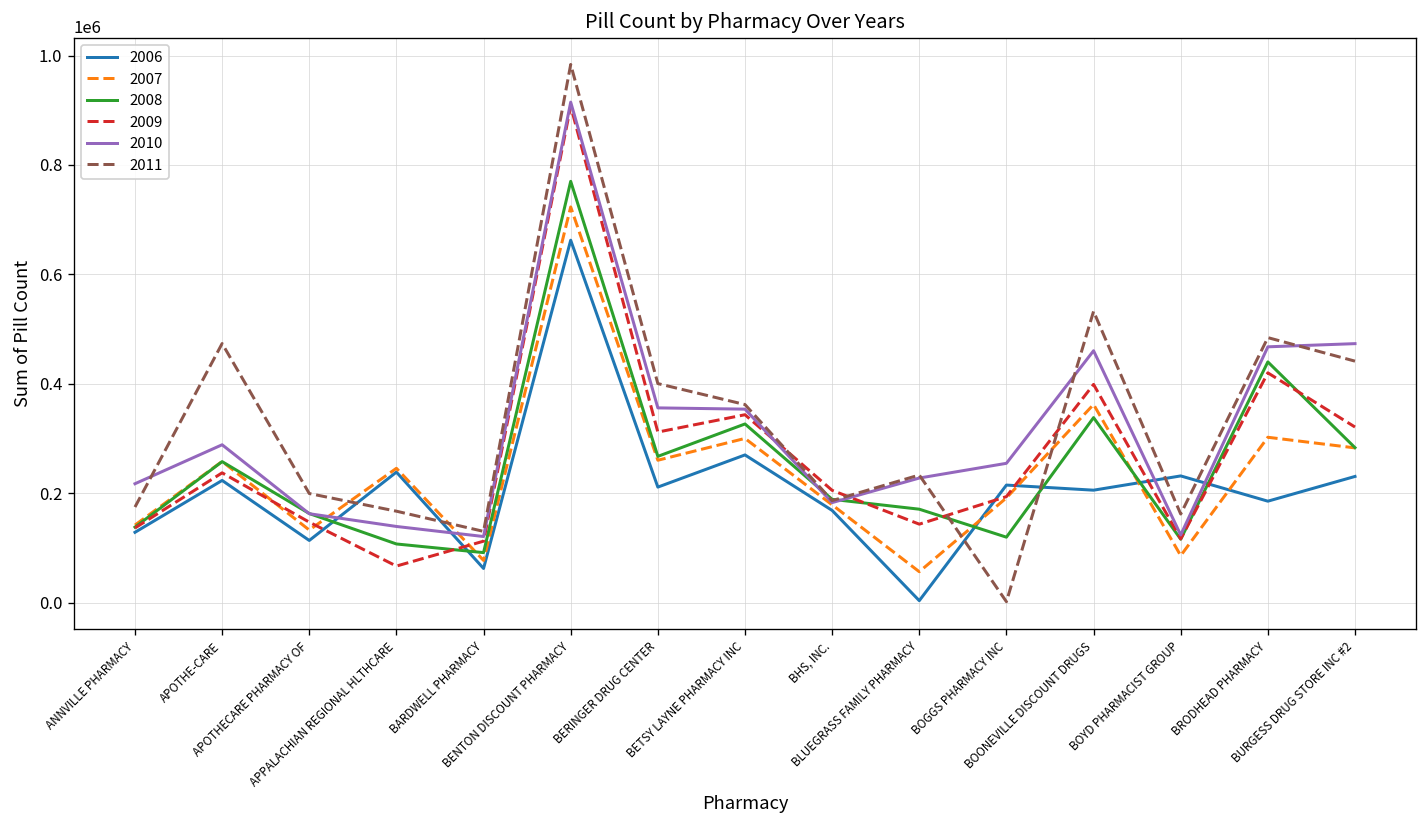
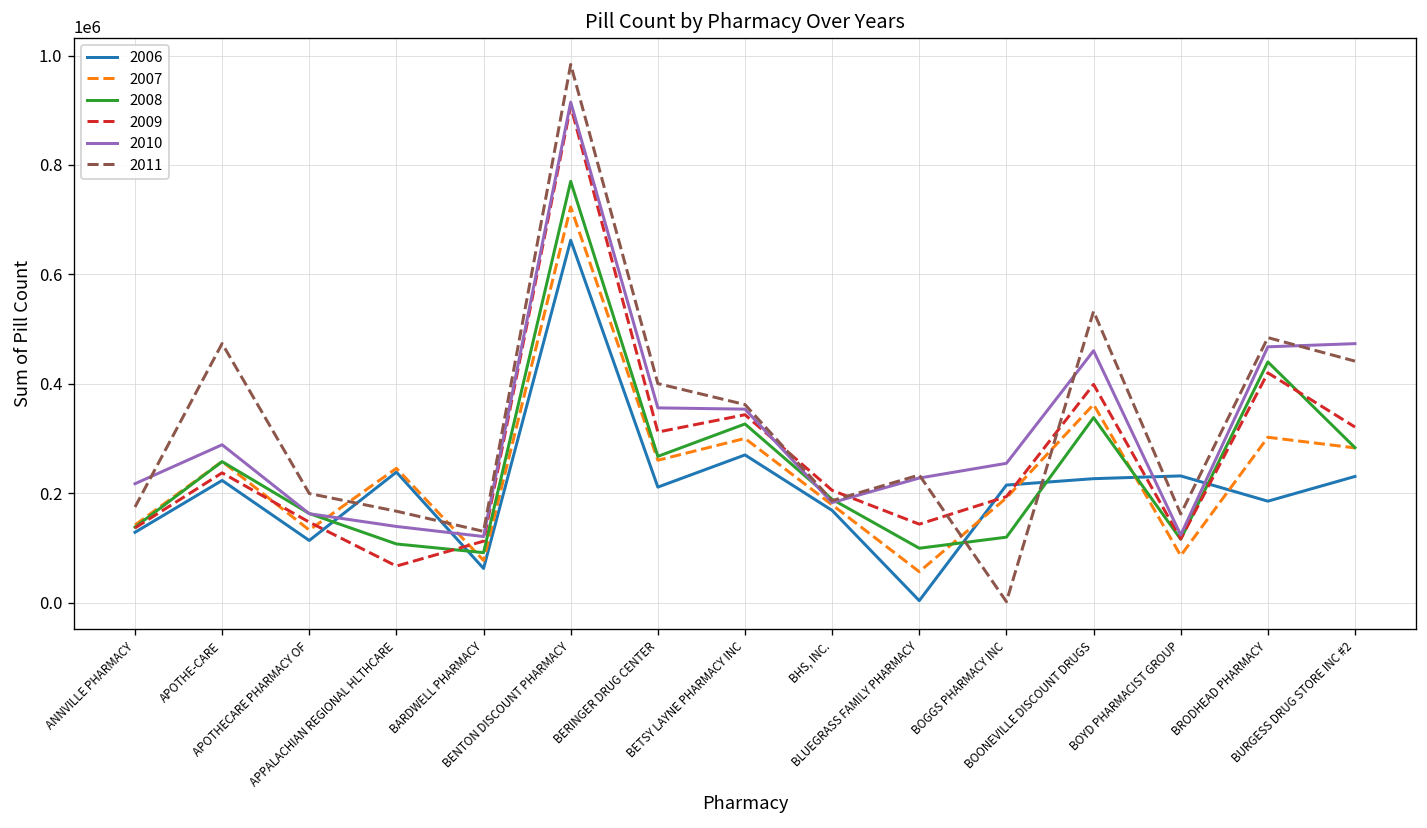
  {
    "2006": {
      "ANNVILLE PHARMACY": 130000,
      "APOTHE-CARE": 220000,
      "APOTHECARE PHARMACY OF": 110000,
      "APPALACHIAN REGIONAL HLTHCARE": 240000,
      "BARDWELL PHARMACY": 60000,
      "BENTON DISCOUNT PHARMACY": 660000,
      "BERINGER DRUG CENTER": 210000,
      "BETSY LAYNE PHARMACY INC": 270000,
      "BHS, INC.": 170000,
      "BLUEGRASS FAMILY PHARMACY": 0,
      "BOGGS PHARMACY INC": 220000,
-     "BOONEVILLE DISCOUNT DRUGS": 210000,
+     "BOONEVILLE DISCOUNT DRUGS": 230000,
      "BOYD PHARMACIST GROUP": 230000,
      "BRODHEAD PHARMACY": 190000,
      "BURGESS DRUG STORE INC #2": 230000
    },
    "2007": {
      "APOTHECARE PHARMACY OF": 130000,
      "APPALACHIAN REGIONAL HLTHCARE": 250000,
      "BARDWELL PHARMACY": 80000,
      "BENTON DISCOUNT PHARMACY": 720000,
      "BERINGER DRUG CENTER": 260000,
      "BETSY LAYNE PHARMACY INC": 300000,
      "BLUEGRASS FAMILY PHARMACY": 60000,
      "BOONEVILLE DISCOUNT DRUGS": 360000,
      "BOYD PHARMACIST GROUP": 90000,
      "BRODHEAD PHARMACY": 300000
    },
    "2008": {
      "APPALACHIAN REGIONAL HLTHCARE": 110000,
      "BARDWELL PHARMACY": 90000,
      "BENTON DISCOUNT PHARMACY": 770000,
      "BERINGER DRUG CENTER": 270000,
      "BETSY LAYNE PHARMACY INC": 330000,
-     "BLUEGRASS FAMILY PHARMACY": 170000,
+     "BLUEGRASS FAMILY PHARMACY": 100000,
      "BOGGS PHARMACY INC": 120000,
      "BOONEVILLE DISCOUNT DRUGS": 340000,
      "BRODHEAD PHARMACY": 440000
    },
    "2009": {
      "APOTHE-CARE": 240000,
      "APOTHECARE PHARMACY OF": 150000,
      "APPALACHIAN REGIONAL HLTHCARE": 70000,
      "BARDWELL PHARMACY": 110000,
      "BENTON DISCOUNT PHARMACY": 910000,
      "BERINGER DRUG CENTER": 310000,
      "BETSY LAYNE PHARMACY INC": 340000,
      "BHS, INC.": 210000,
      "BLUEGRASS FAMILY PHARMACY": 140000,
      "BOONEVILLE DISCOUNT DRUGS": 400000,
      "BRODHEAD PHARMACY": 420000,
      "BURGESS DRUG STORE INC #2": 320000
    },
    "2010": {
      "ANNVILLE PHARMACY": 220000,
      "APOTHE-CARE": 290000,
      "APPALACHIAN REGIONAL HLTHCARE": 140000,
      "BARDWELL PHARMACY": 120000,
      "BENTON DISCOUNT PHARMACY": 910000,
      "BERINGER DRUG CENTER": 360000,
      "BETSY LAYNE PHARMACY INC": 350000,
      "BOGGS PHARMACY INC": 250000,
      "BOONEVILLE DISCOUNT DRUGS": 460000,
      "BOYD PHARMACIST GROUP": 120000,
      "BRODHEAD PHARMACY": 470000,
      "BURGESS DRUG STORE INC #2": 470000
    },
    "2011": {
      "ANNVILLE PHARMACY": 170000,
      "APOTHE-CARE": 470000,
      "APOTHECARE PHARMACY OF": 200000,
      "APPALACHIAN REGIONAL HLTHCARE": 170000,
      "BARDWELL PHARMACY": 130000,
      "BENTON DISCOUNT PHARMACY": 980000,
      "BERINGER DRUG CENTER": 400000,
      "BETSY LAYNE PHARMACY INC": 360000,
      "BOGGS PHARMACY INC": 0,
      "BOONEVILLE DISCOUNT DRUGS": 530000,
      "BOYD PHARMACIST GROUP": 160000,
      "BRODHEAD PHARMACY": 480000,
      "BURGESS DRUG STORE INC #2": 440000
    }
  }
